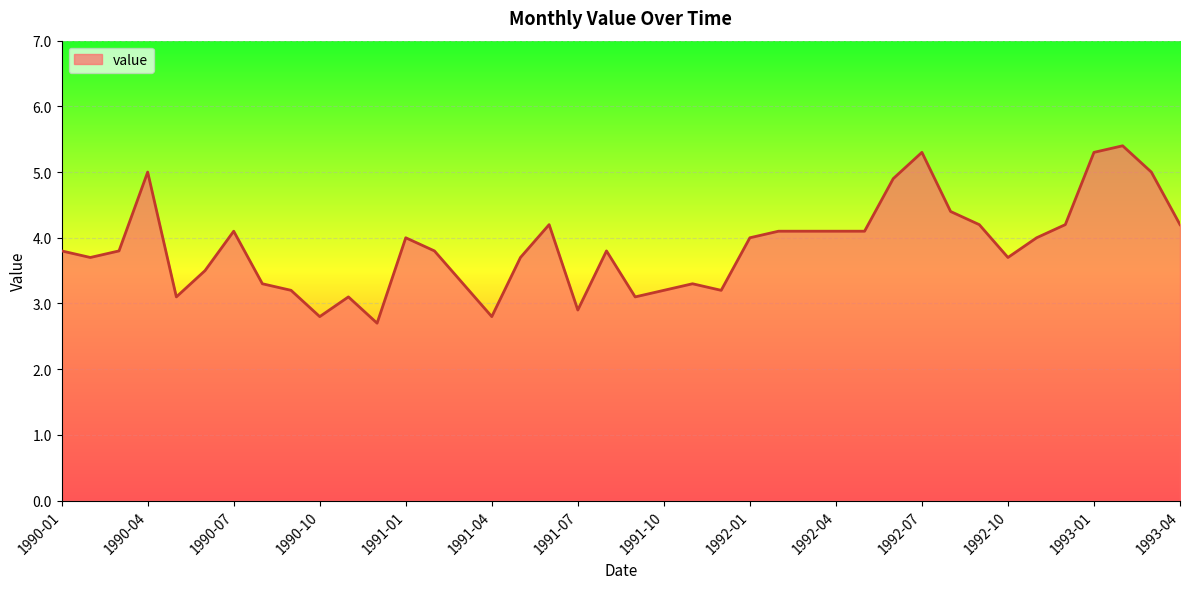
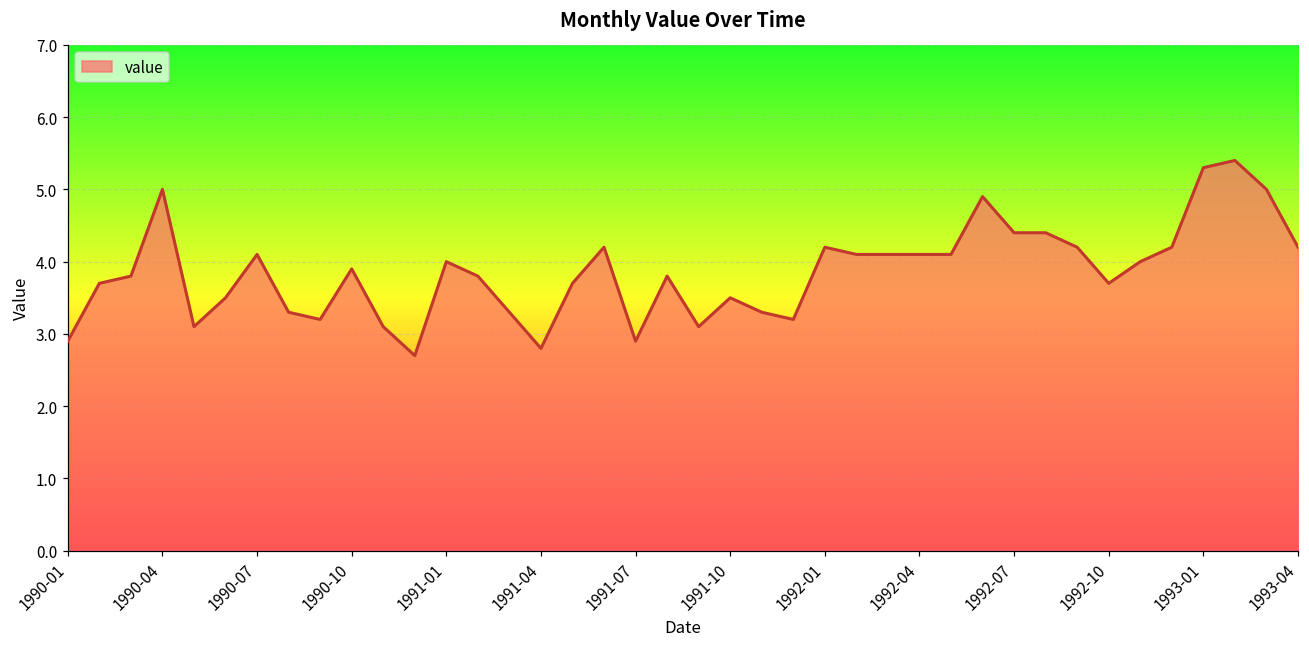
  {
-   "1990-01": 3.8,
+   "1990-01": 2.9,
    "1990-04": 5.0,
    "1990-07": 4.1,
-   "1990-10": 2.8,
+   "1990-10": 3.9,
    "1991-01": 4.0,
    "1991-04": 2.8,
    "1991-07": 2.9,
-   "1991-10": 3.2,
-   "1992-01": 4.0,
+   "1991-10": 3.5,
+   "1992-01": 4.2,
    "1992-04": 4.1,
-   "1992-07": 5.3,
+   "1992-07": 4.4,
    "1992-10": 3.7,
    "1993-01": 5.3,
    "1993-04": 4.2
  }
